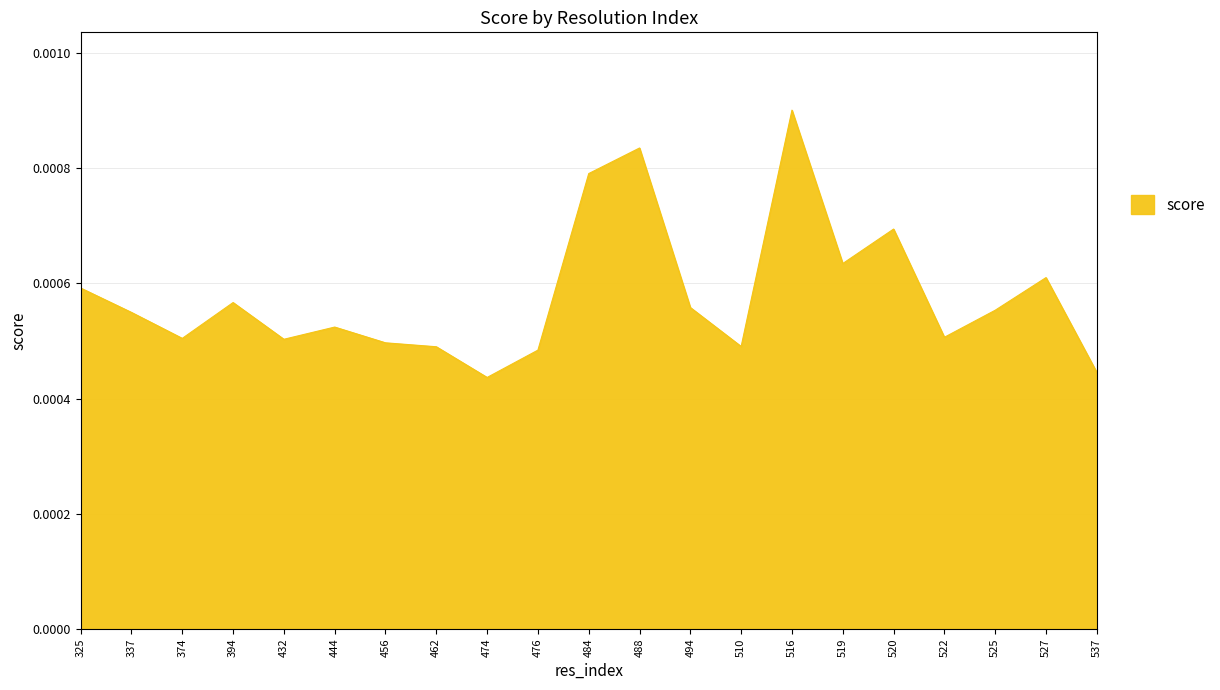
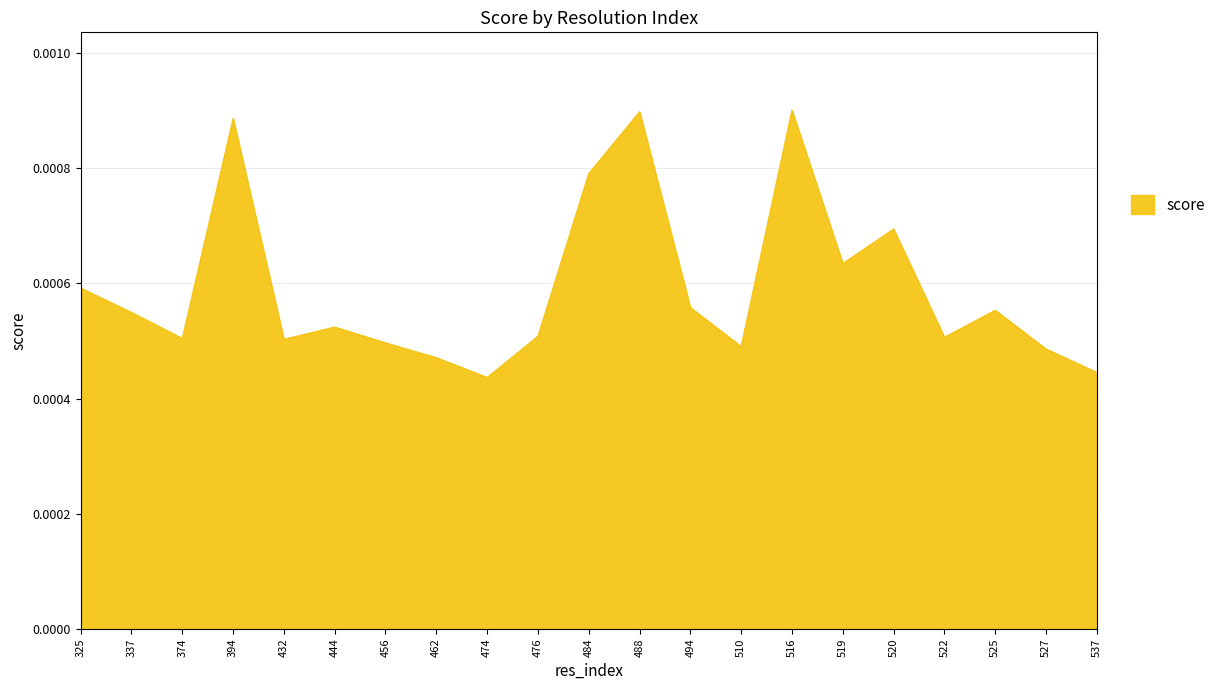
  {
    "325": 0.00059,
    "337": 0.00055,
    "374": 0.00050,
-   "394": 0.00057,
+   "394": 0.00089,
    "432": 0.00050,
    "444": 0.00052,
    "456": 0.00050,
-   "462": 0.00049,
+   "462": 0.00047,
    "474": 0.00044,
-   "476": 0.00048,
+   "476": 0.00051,
    "484": 0.00079,
-   "488": 0.00084,
+   "488": 0.00090,
    "494": 0.00056,
    "510": 0.00049,
    "516": 0.00090,
    "519": 0.00063,
    "520": 0.00069,
    "522": 0.00051,
    "525": 0.00055,
-   "527": 0.00061,
+   "527": 0.00049,
    "537": 0.00045
  }
